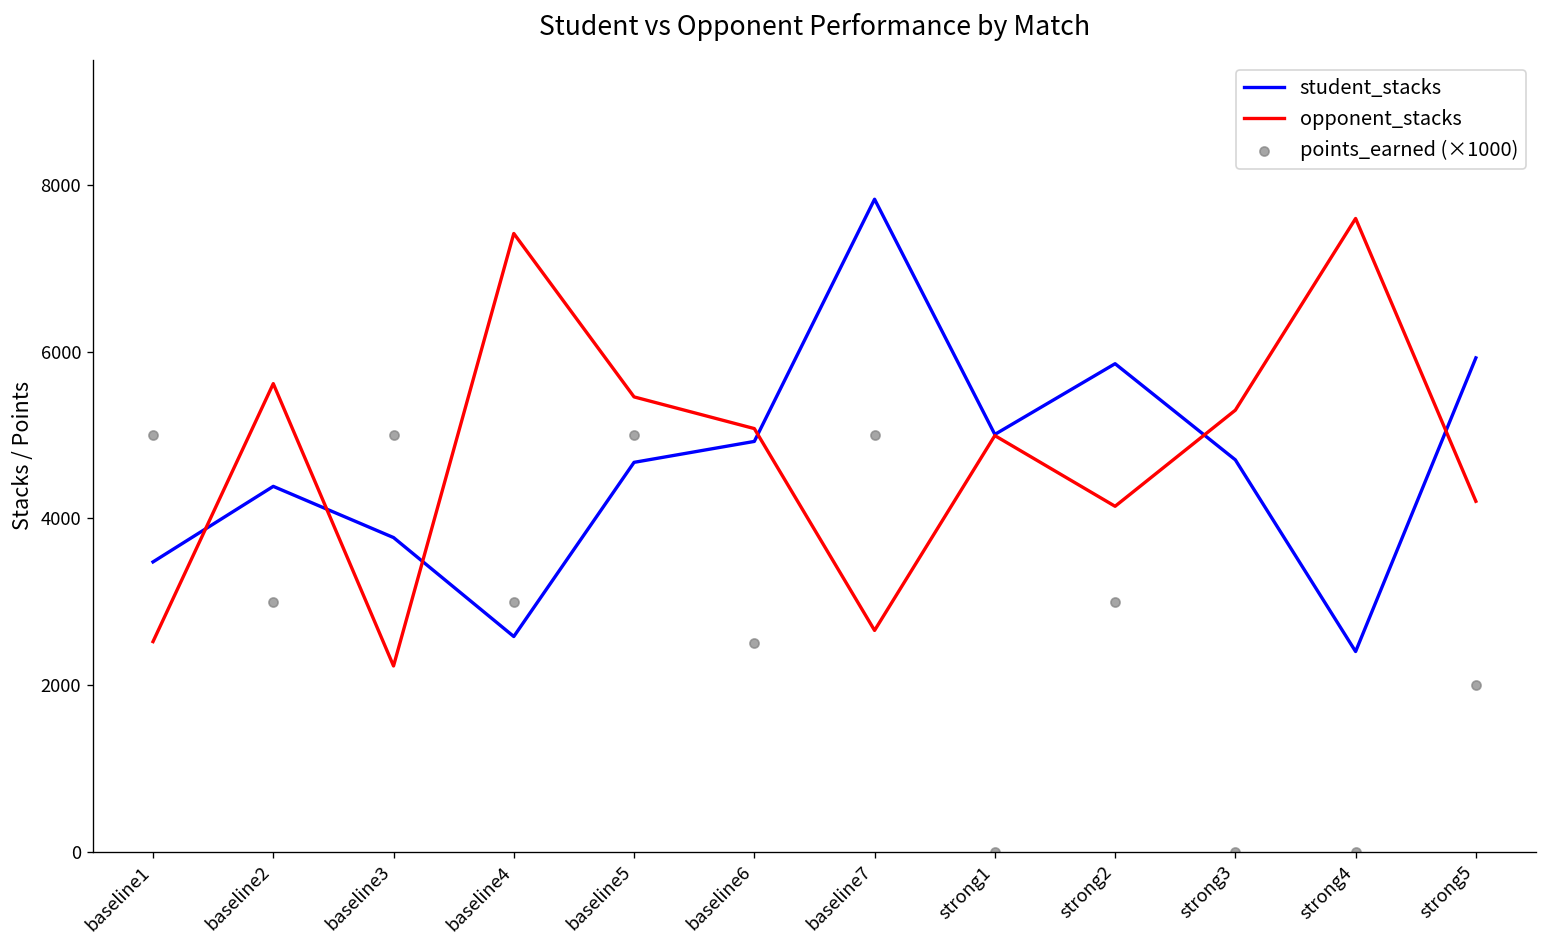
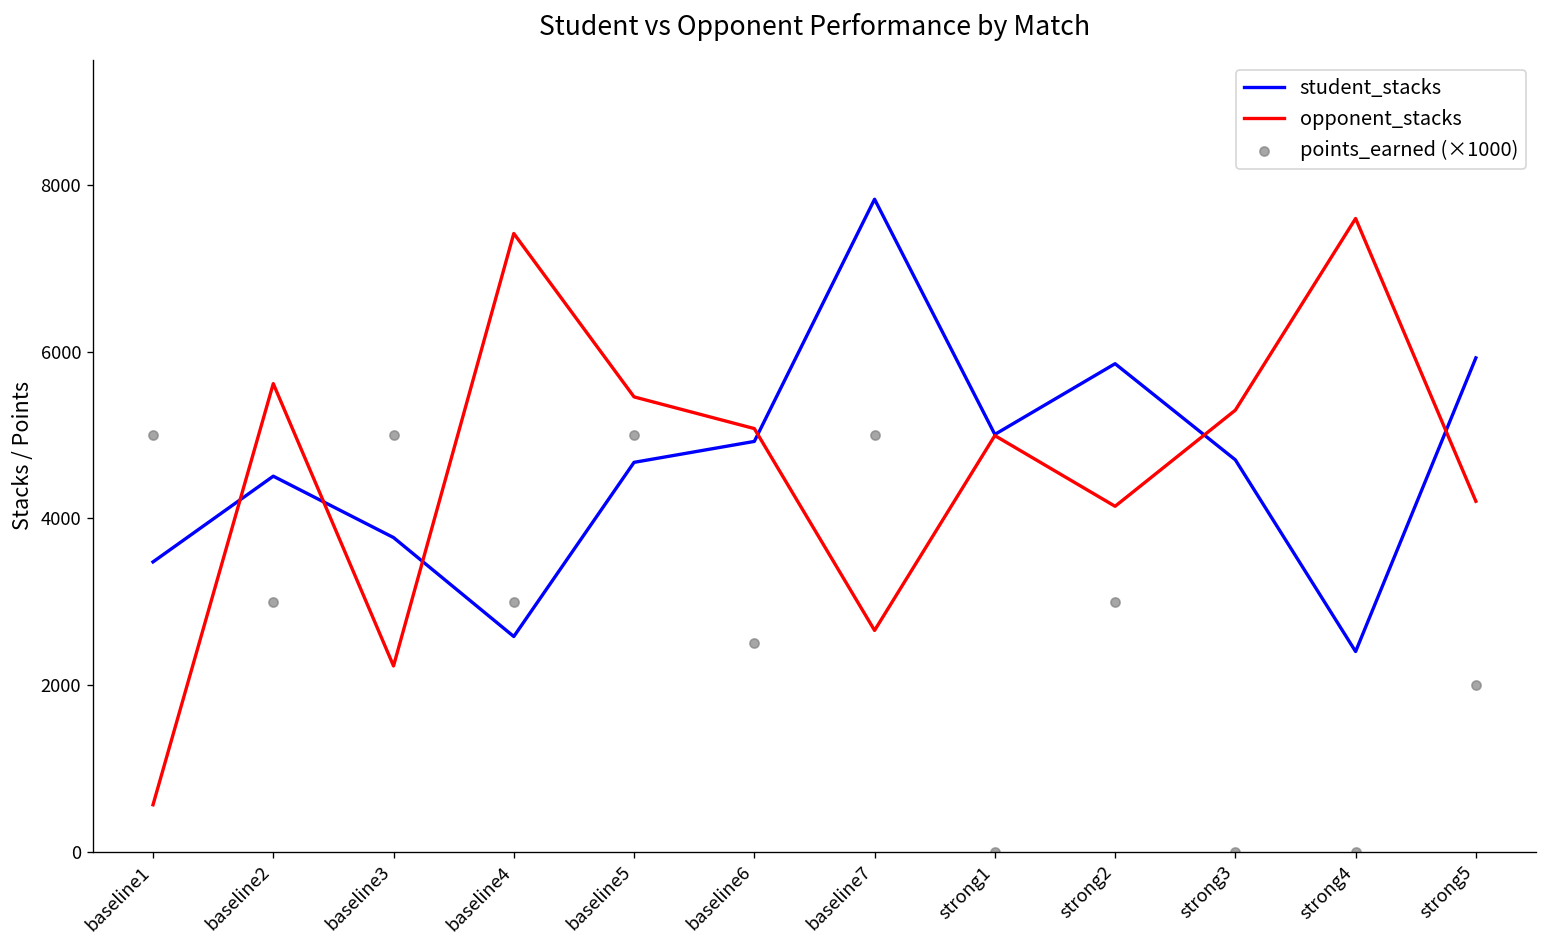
  {
    "student_stacks": {
      "baseline1": 3500,
-     "baseline2": 4400,
+     "baseline2": 4500,
      "baseline3": 3800,
      "baseline4": 2600,
      "baseline5": 4700,
      "baseline6": 4900,
      "baseline7": 7800,
      "strong2": 5900,
      "strong3": 4700,
      "strong4": 2400,
      "strong5": 5900
    },
    "opponent_stacks": {
-     "baseline1": 2500,
+     "baseline1": 600,
      "baseline2": 5600,
      "baseline3": 2200,
      "baseline4": 7400,
      "baseline5": 5500,
      "baseline6": 5100,
      "baseline7": 2700,
      "strong2": 4100,
      "strong3": 5300,
      "strong4": 7600,
      "strong5": 4200
    }
  }
